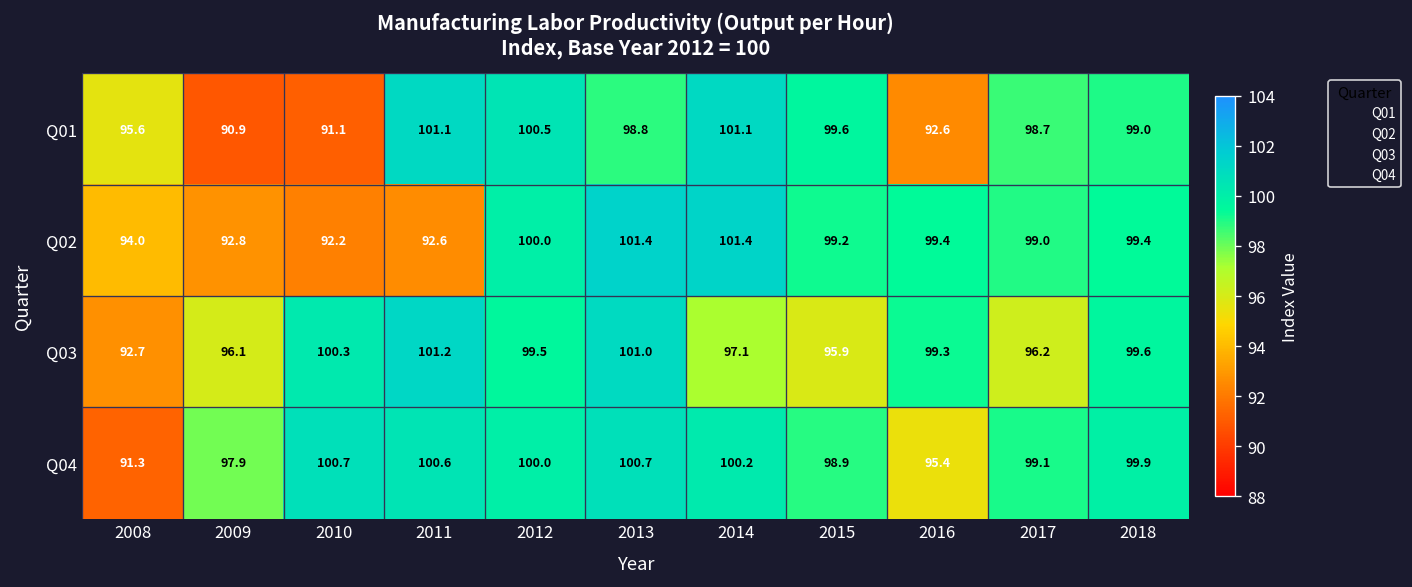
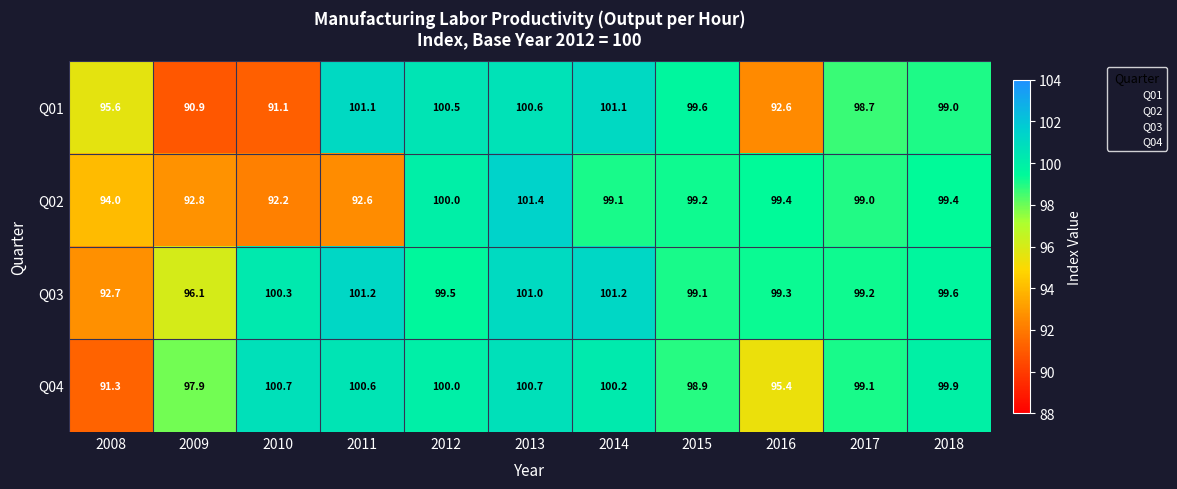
  {
    "Q01": {
      "2008": 95.6,
      "2009": 90.9,
      "2010": 91.1,
      "2011": 101.1,
      "2012": 100.5,
-     "2013": 98.8,
+     "2013": 100.6,
      "2014": 101.1,
      "2015": 99.6,
      "2016": 92.6,
      "2017": 98.7,
      "2018": 99.0
    },
    "Q02": {
      "2008": 94.0,
      "2009": 92.8,
      "2010": 92.2,
      "2011": 92.6,
      "2012": 100.0,
      "2013": 101.4,
-     "2014": 101.4,
+     "2014": 99.1,
      "2015": 99.2,
      "2016": 99.4,
      "2017": 99.0,
      "2018": 99.4
    },
    "Q03": {
      "2008": 92.7,
      "2009": 96.1,
      "2010": 100.3,
      "2011": 101.2,
      "2012": 99.5,
      "2013": 101.0,
-     "2014": 97.1,
-     "2015": 95.9,
+     "2014": 101.2,
+     "2015": 99.1,
      "2016": 99.3,
-     "2017": 96.2,
+     "2017": 99.2,
      "2018": 99.6
    },
    "Q04": {
      "2008": 91.3,
      "2009": 97.9,
      "2010": 100.7,
      "2011": 100.6,
      "2012": 100.0,
      "2013": 100.7,
      "2014": 100.2,
      "2015": 98.9,
      "2016": 95.4,
      "2017": 99.1,
      "2018": 99.9
    }
  }
